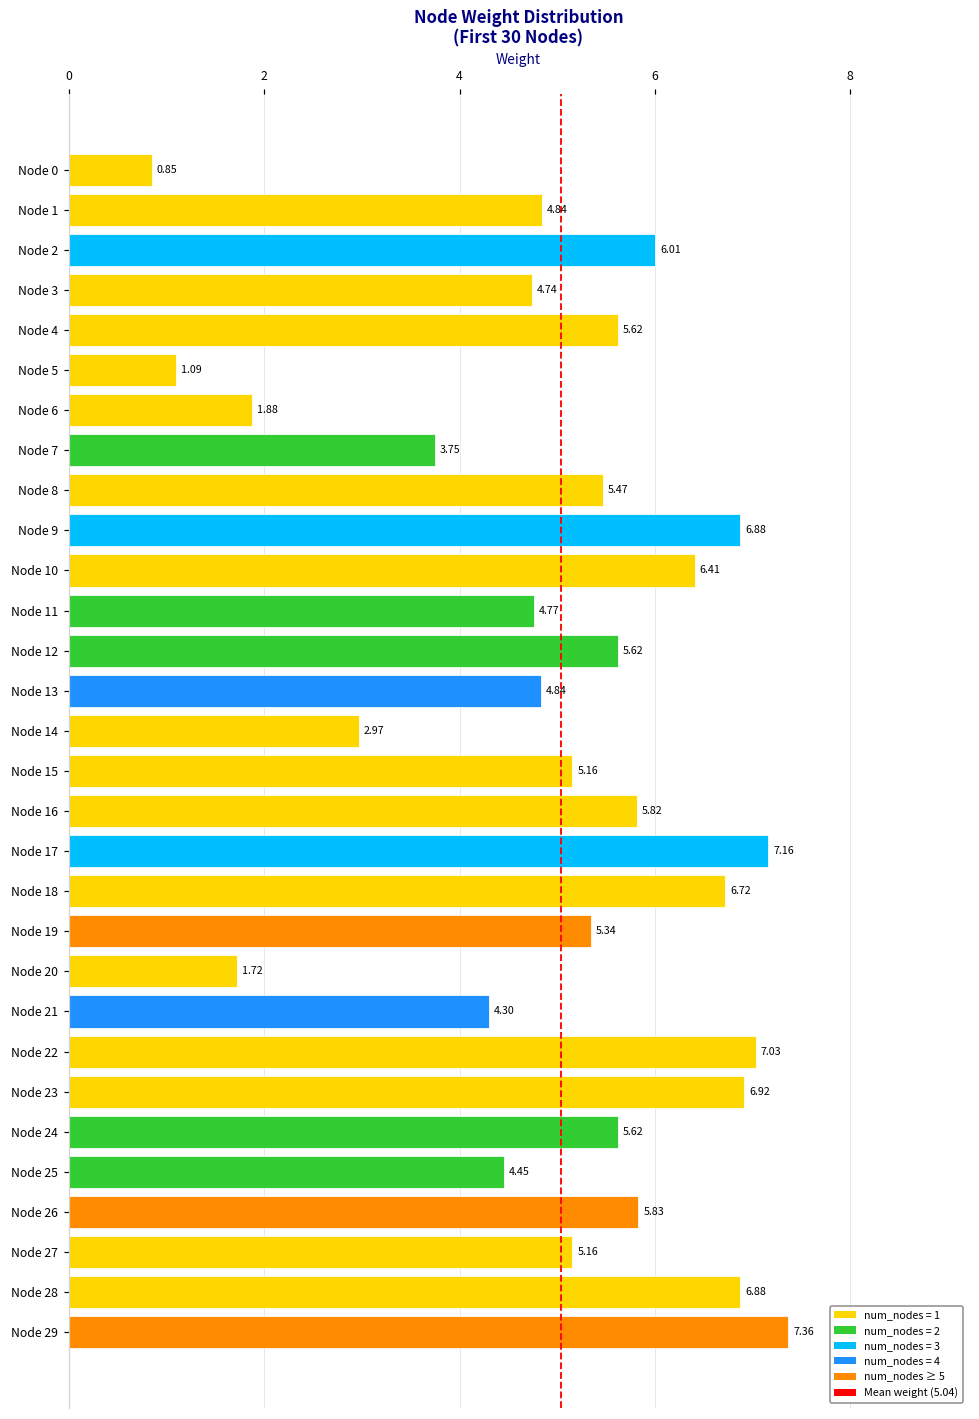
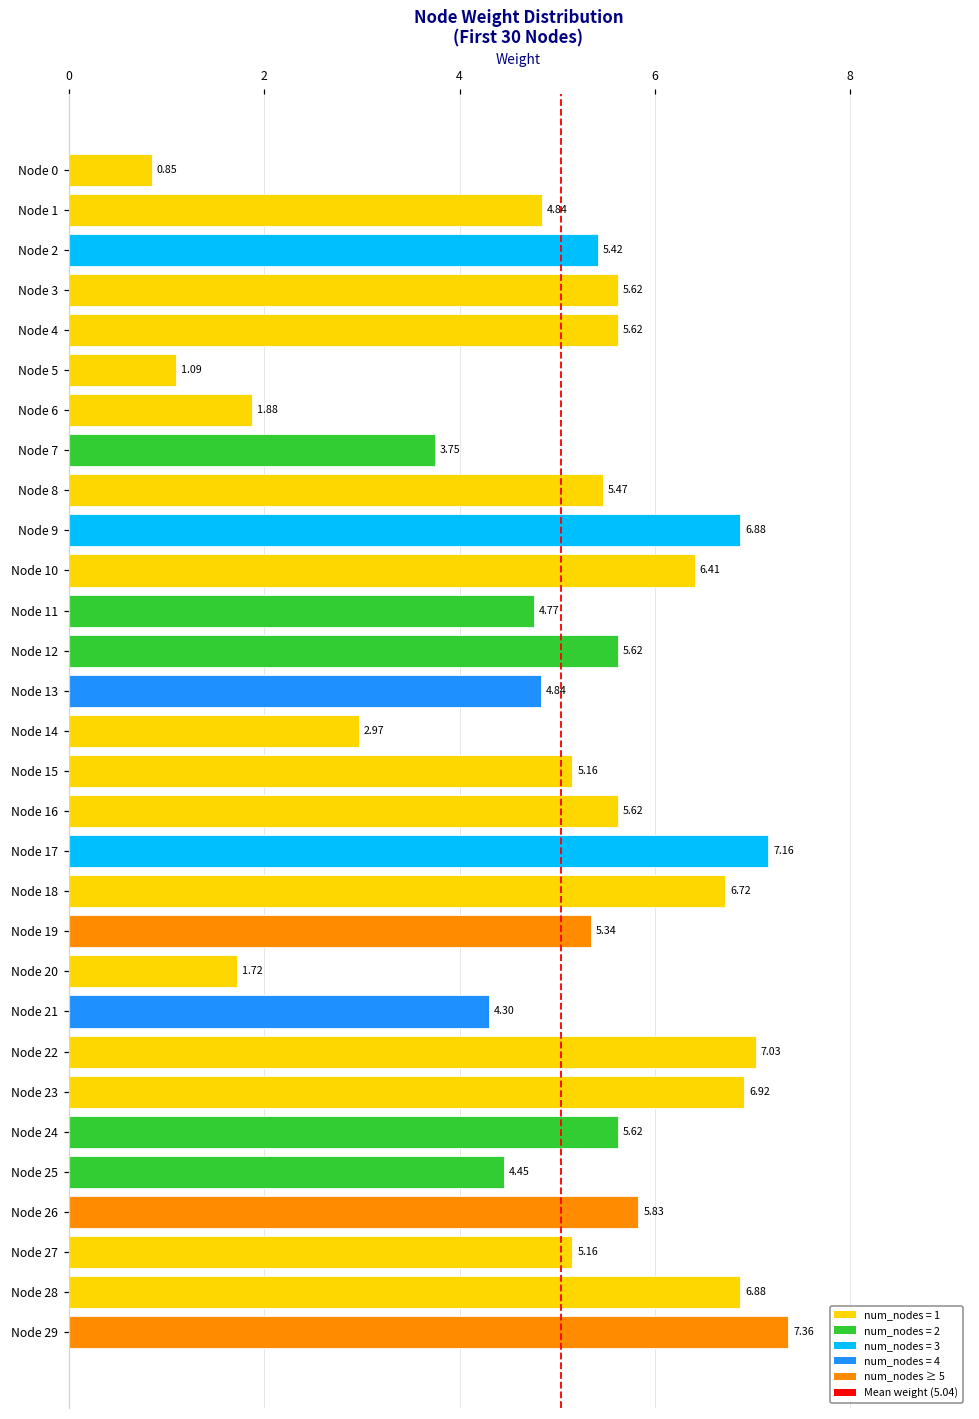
  {
    "Node 0": 0.85,
    "Node 1": 4.84,
-   "Node 2": 6.01,
-   "Node 3": 4.74,
+   "Node 2": 5.42,
+   "Node 3": 5.62,
    "Node 4": 5.62,
    "Node 5": 1.09,
    "Node 6": 1.88,
    "Node 7": 3.75,
    "Node 8": 5.47,
    "Node 9": 6.88,
    "Node 10": 6.41,
    "Node 11": 4.77,
    "Node 12": 5.62,
    "Node 13": 4.84,
    "Node 14": 2.97,
    "Node 15": 5.16,
-   "Node 16": 5.82,
+   "Node 16": 5.62,
    "Node 17": 7.16,
    "Node 18": 6.72,
    "Node 19": 5.34,
    "Node 20": 1.72,
    "Node 21": 4.30,
    "Node 22": 7.03,
    "Node 23": 6.92,
    "Node 24": 5.62,
    "Node 25": 4.45,
    "Node 26": 5.83,
    "Node 27": 5.16,
    "Node 28": 6.88,
    "Node 29": 7.36
  }
